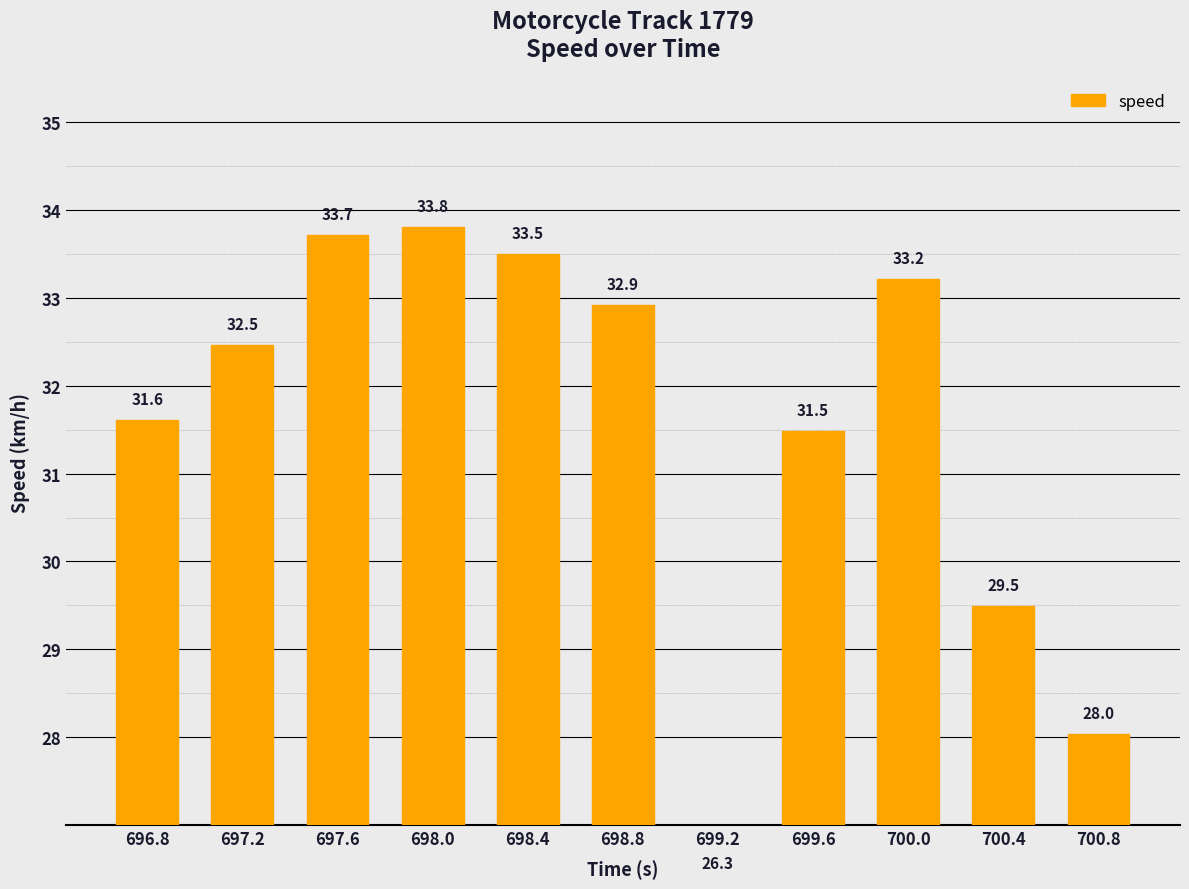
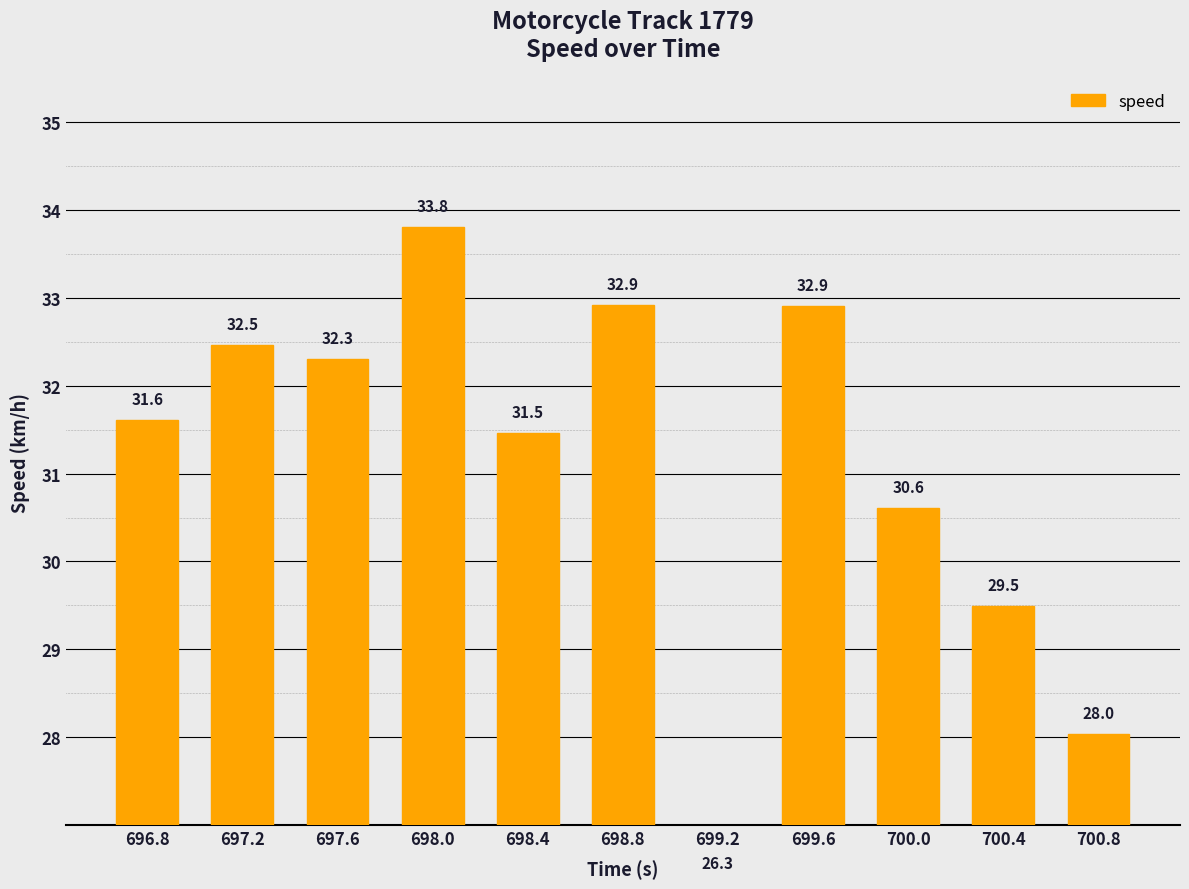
  {
    "696.8": 31.6,
    "697.2": 32.5,
-   "697.6": 33.7,
+   "697.6": 32.3,
    "698.0": 33.8,
-   "698.4": 33.5,
+   "698.4": 31.5,
    "698.8": 32.9,
-   "699.6": 31.5,
-   "700.0": 33.2,
+   "699.6": 32.9,
+   "700.0": 30.6,
    "700.4": 29.5,
    "700.8": 28.0
  }
